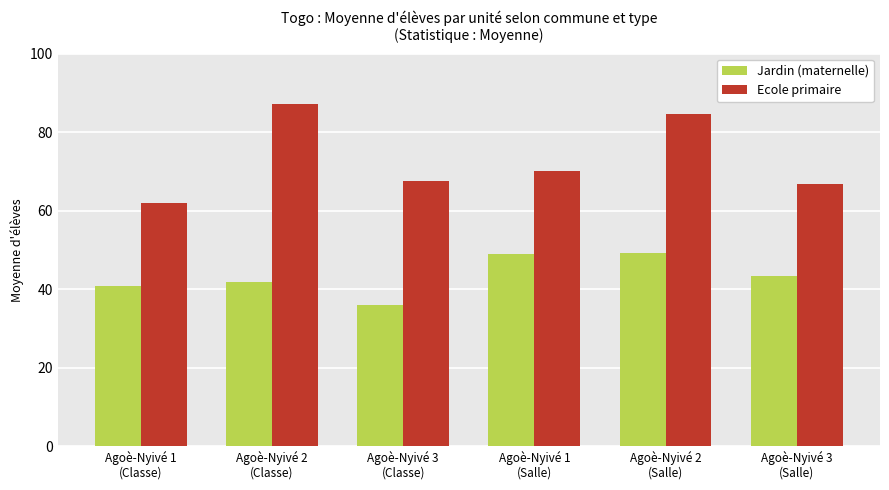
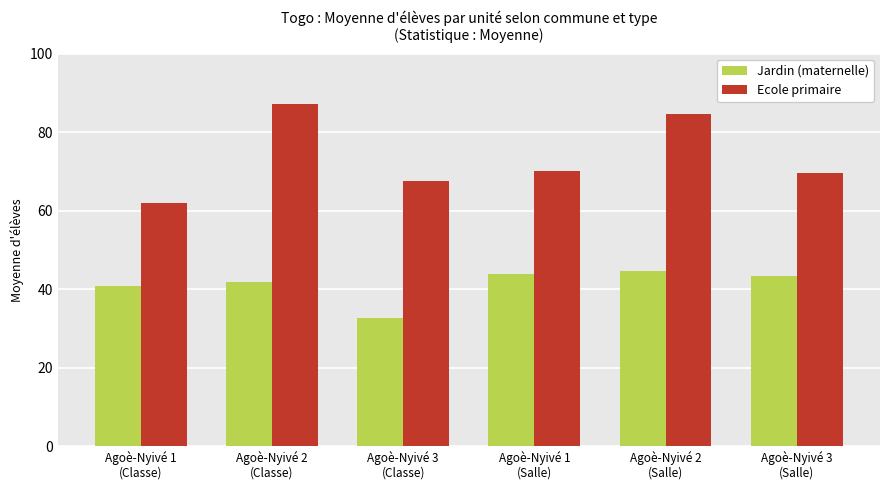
  {
    "Jardin (maternelle)": {
      "Agoè-Nyivé 1 (Classe)": 41,
      "Agoè-Nyivé 2 (Classe)": 42,
-     "Agoè-Nyivé 3 (Classe)": 36,
-     "Agoè-Nyivé 1 (Salle)": 49,
-     "Agoè-Nyivé 2 (Salle)": 49,
+     "Agoè-Nyivé 3 (Classe)": 33,
+     "Agoè-Nyivé 1 (Salle)": 44,
+     "Agoè-Nyivé 2 (Salle)": 45,
      "Agoè-Nyivé 3 (Salle)": 43
    },
    "Ecole primaire": {
      "Agoè-Nyivé 1 (Classe)": 62,
      "Agoè-Nyivé 2 (Classe)": 87,
      "Agoè-Nyivé 3 (Classe)": 68,
      "Agoè-Nyivé 1 (Salle)": 70,
      "Agoè-Nyivé 2 (Salle)": 85,
-     "Agoè-Nyivé 3 (Salle)": 67
+     "Agoè-Nyivé 3 (Salle)": 70
    }
  }
